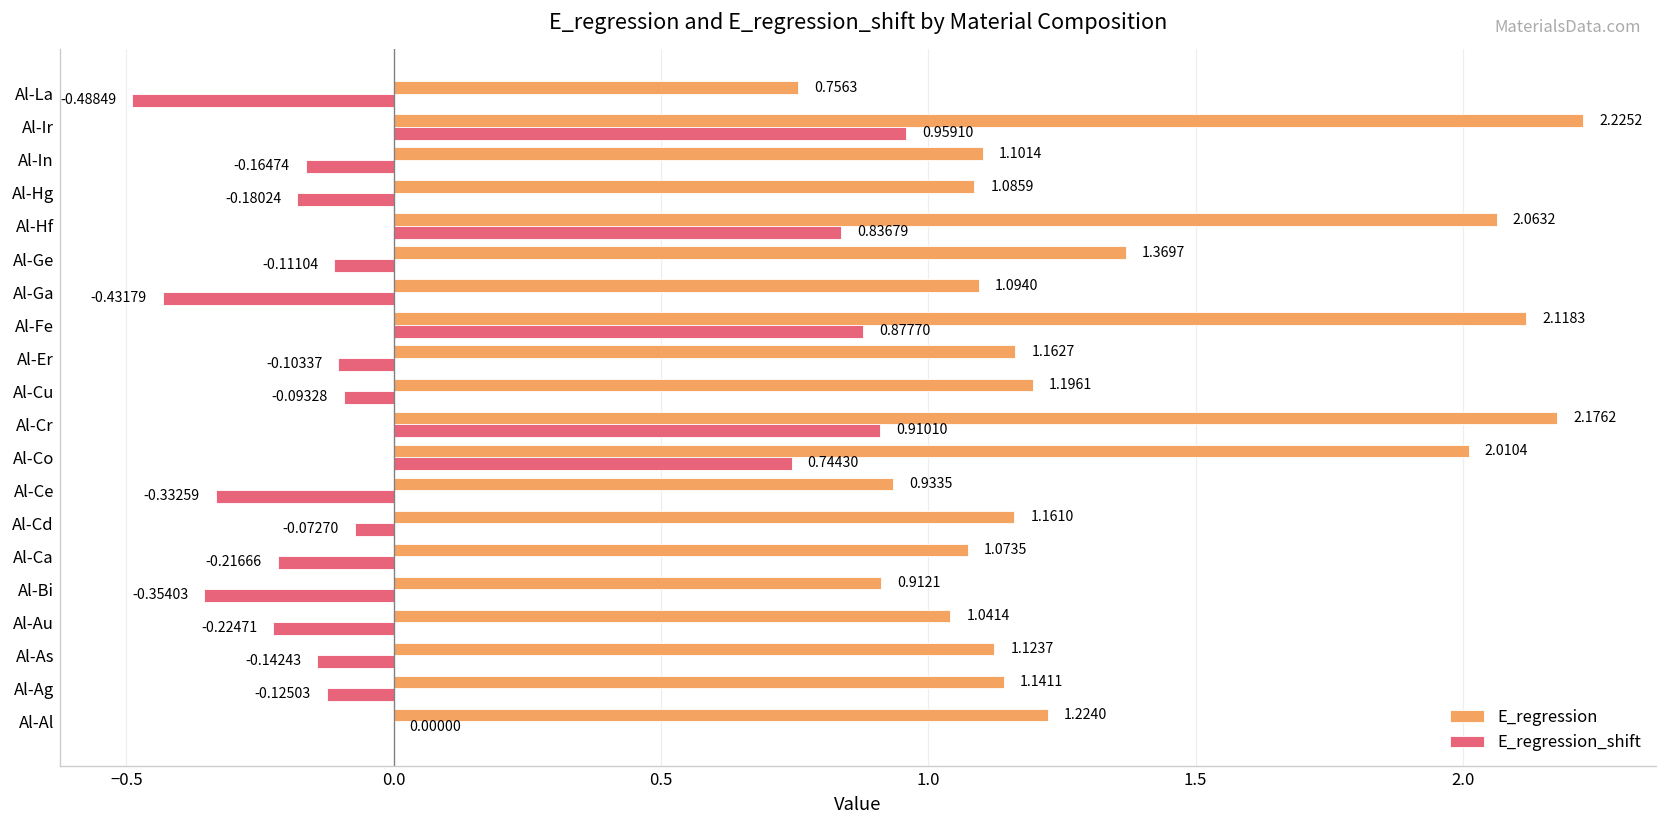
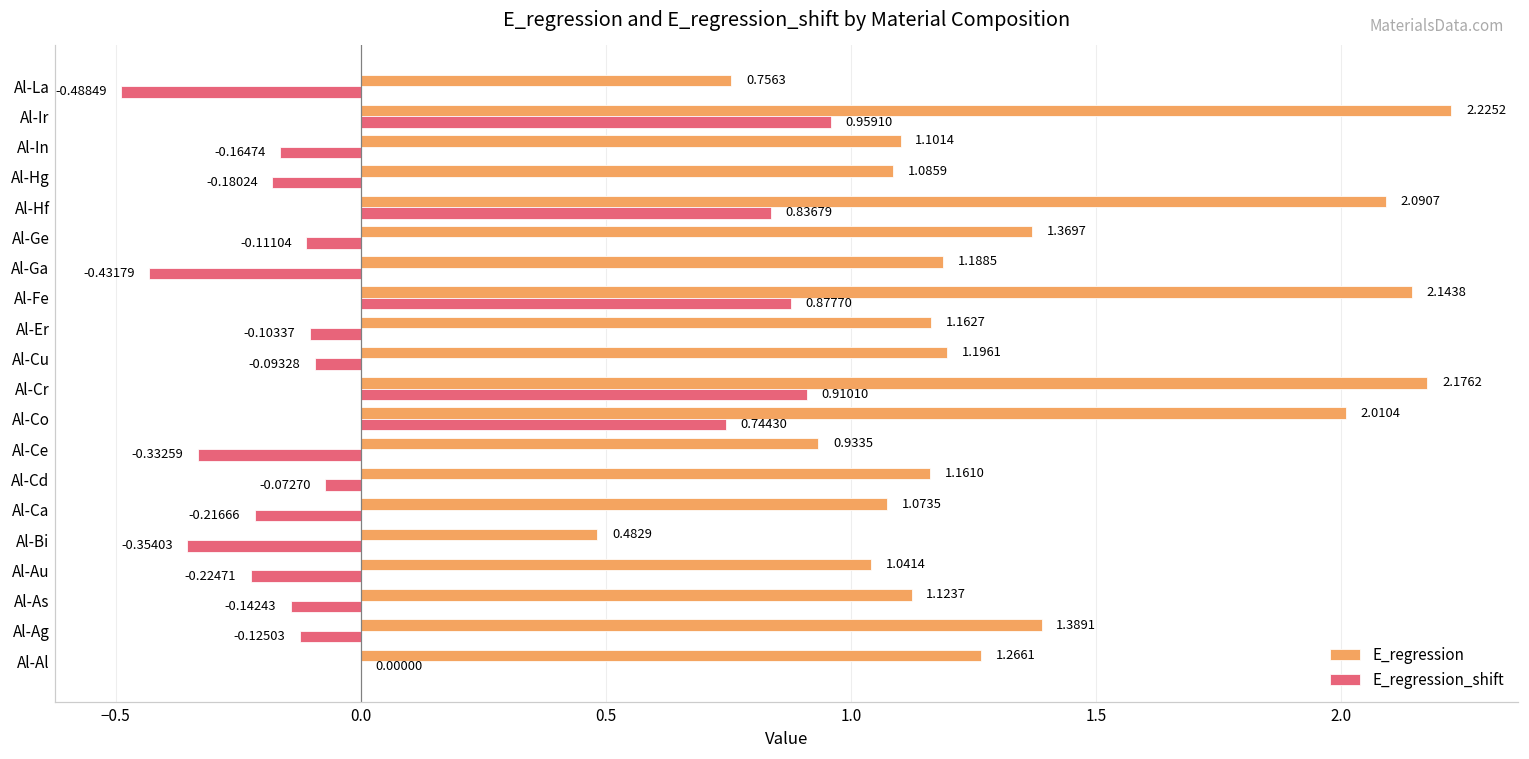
  {
    "E_regression": {
      "Al-La": 0.7563,
      "Al-Ir": 2.2252,
      "Al-In": 1.1014,
      "Al-Hg": 1.0859,
-     "Al-Hf": 2.0632,
+     "Al-Hf": 2.0907,
      "Al-Ge": 1.3697,
-     "Al-Ga": 1.0940,
-     "Al-Fe": 2.1183,
+     "Al-Ga": 1.1885,
+     "Al-Fe": 2.1438,
      "Al-Er": 1.1627,
      "Al-Cu": 1.1961,
      "Al-Cr": 2.1762,
      "Al-Co": 2.0104,
      "Al-Ce": 0.9335,
      "Al-Cd": 1.1610,
      "Al-Ca": 1.0735,
-     "Al-Bi": 0.9121,
+     "Al-Bi": 0.4829,
      "Al-Au": 1.0414,
      "Al-As": 1.1237,
-     "Al-Ag": 1.1411,
-     "Al-Al": 1.2240
+     "Al-Ag": 1.3891,
+     "Al-Al": 1.2661
    },
    "E_regression_shift": {
      "Al-La": -0.48849,
      "Al-Ir": 0.95910,
      "Al-In": -0.16474,
      "Al-Hg": -0.18024,
      "Al-Hf": 0.83679,
      "Al-Ge": -0.11104,
      "Al-Ga": -0.43179,
      "Al-Fe": 0.87770,
      "Al-Er": -0.10337,
      "Al-Cu": -0.09328,
      "Al-Cr": 0.91010,
      "Al-Co": 0.74430,
      "Al-Ce": -0.33259,
      "Al-Cd": -0.07270,
      "Al-Ca": -0.21666,
      "Al-Bi": -0.35403,
      "Al-Au": -0.22471,
      "Al-As": -0.14243,
      "Al-Ag": -0.12503,
      "Al-Al": 0.00000
    }
  }
